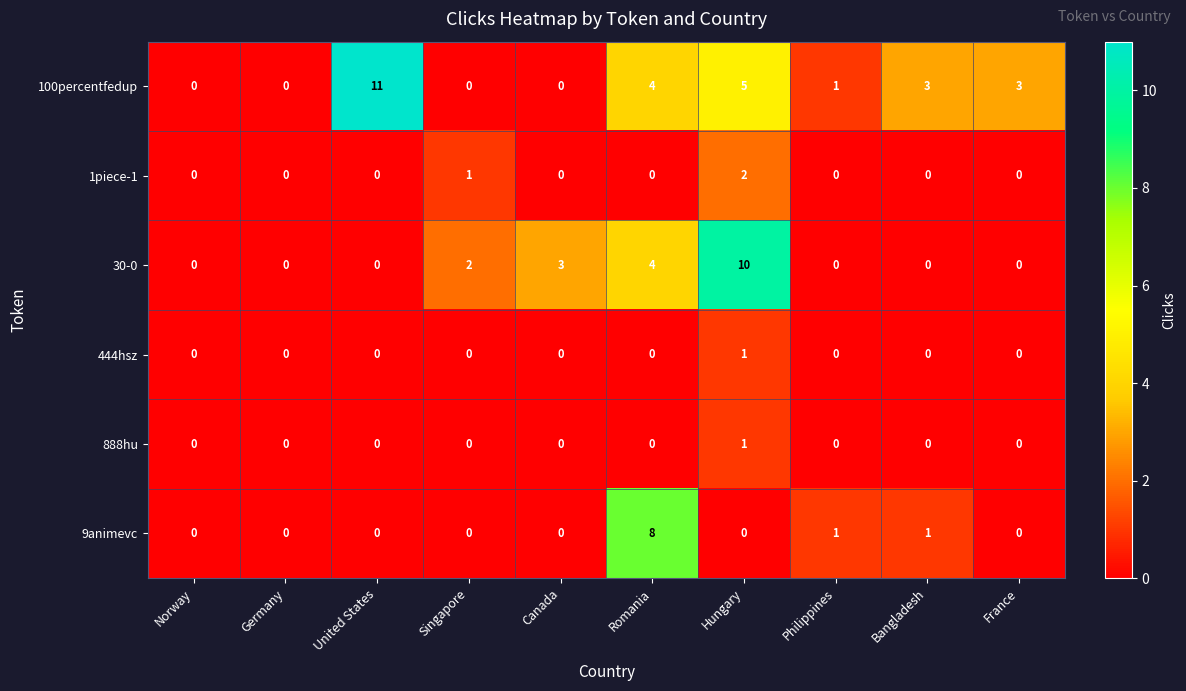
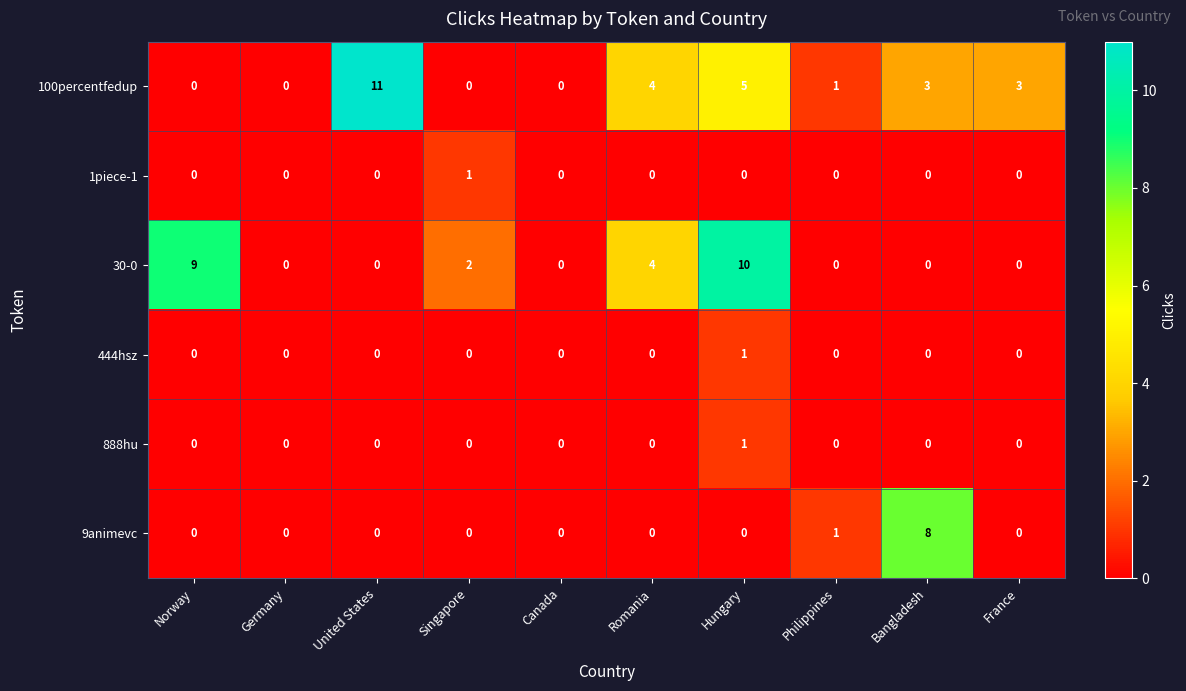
  {
    "100percentfedup": {
      "Norway": 0,
      "Germany": 0,
      "United States": 11,
      "Singapore": 0,
      "Canada": 0,
      "Romania": 4,
      "Hungary": 5,
      "Philippines": 1,
      "Bangladesh": 3,
      "France": 3
    },
    "1piece-1": {
      "Norway": 0,
      "Germany": 0,
      "United States": 0,
      "Singapore": 1,
      "Canada": 0,
      "Romania": 0,
-     "Hungary": 2,
+     "Hungary": 0,
      "Philippines": 0,
      "Bangladesh": 0,
      "France": 0
    },
    "30-0": {
-     "Norway": 0,
+     "Norway": 9,
      "Germany": 0,
      "United States": 0,
      "Singapore": 2,
-     "Canada": 3,
+     "Canada": 0,
      "Romania": 4,
      "Hungary": 10,
      "Philippines": 0,
      "Bangladesh": 0,
      "France": 0
    },
    "444hsz": {
      "Norway": 0,
      "Germany": 0,
      "United States": 0,
      "Singapore": 0,
      "Canada": 0,
      "Romania": 0,
      "Hungary": 1,
      "Philippines": 0,
      "Bangladesh": 0,
      "France": 0
    },
    "888hu": {
      "Norway": 0,
      "Germany": 0,
      "United States": 0,
      "Singapore": 0,
      "Canada": 0,
      "Romania": 0,
      "Hungary": 1,
      "Philippines": 0,
      "Bangladesh": 0,
      "France": 0
    },
    "9animevc": {
      "Norway": 0,
      "Germany": 0,
      "United States": 0,
      "Singapore": 0,
      "Canada": 0,
-     "Romania": 8,
+     "Romania": 0,
      "Hungary": 0,
      "Philippines": 1,
-     "Bangladesh": 1,
+     "Bangladesh": 8,
      "France": 0
    }
  }
